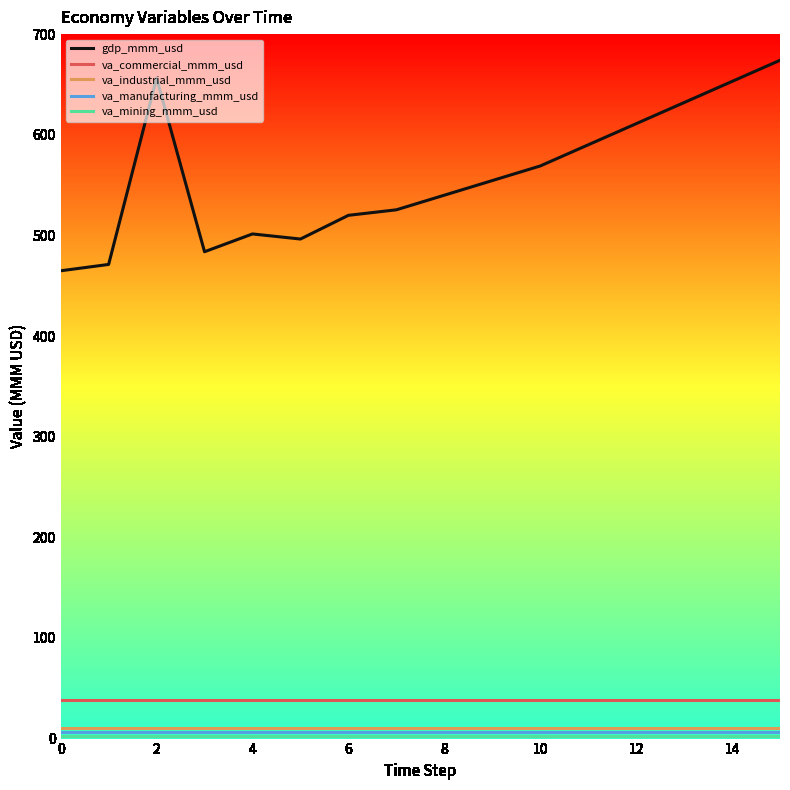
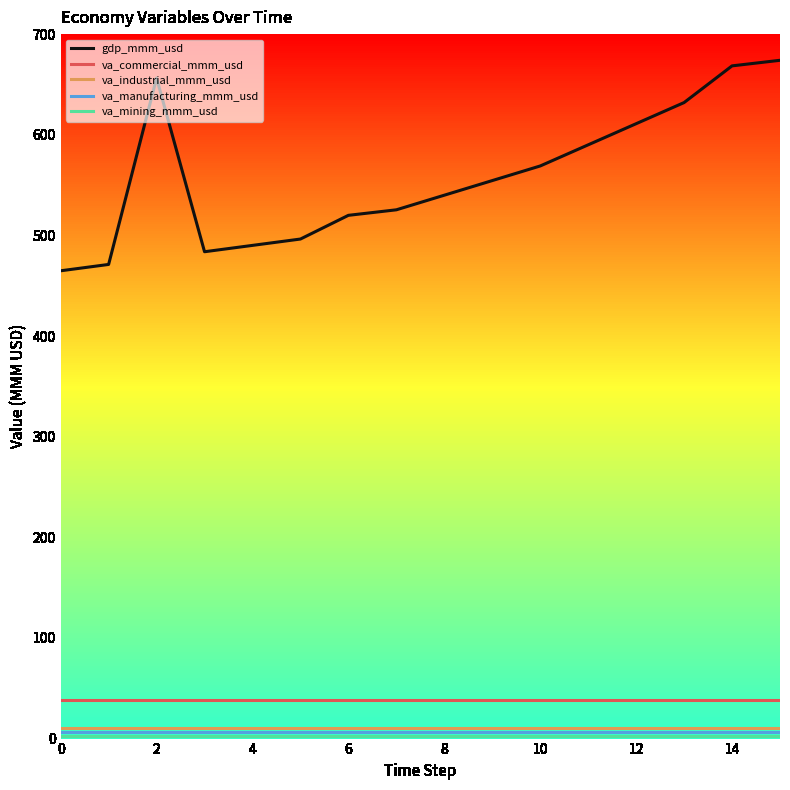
  {
    "gdp_mmm_usd": {
      "0": 465,
-     "4": 501,
+     "4": 490,
      "6": 520,
      "8": 540,
      "10": 569,
      "12": 611,
-     "14": 653
+     "14": 668
    },
    "va_commercial_mmm_usd": {
      "0": 39,
      "2": 39,
      "4": 39,
      "6": 39,
      "8": 39,
      "10": 39,
      "12": 39,
      "14": 39
    },
    "va_industrial_mmm_usd": {
      "0": 11,
      "2": 11,
      "4": 11,
      "6": 11,
      "8": 11,
      "10": 11,
      "12": 11,
      "14": 11
    },
    "va_manufacturing_mmm_usd": {
      "0": 6,
      "2": 6,
      "4": 6,
      "6": 6,
      "8": 6,
      "10": 6,
      "12": 6,
      "14": 6
    },
    "va_mining_mmm_usd": {
      "0": 3,
      "2": 3,
      "4": 3,
      "6": 3,
      "8": 3,
      "10": 3,
      "12": 3,
      "14": 3
    }
  }
